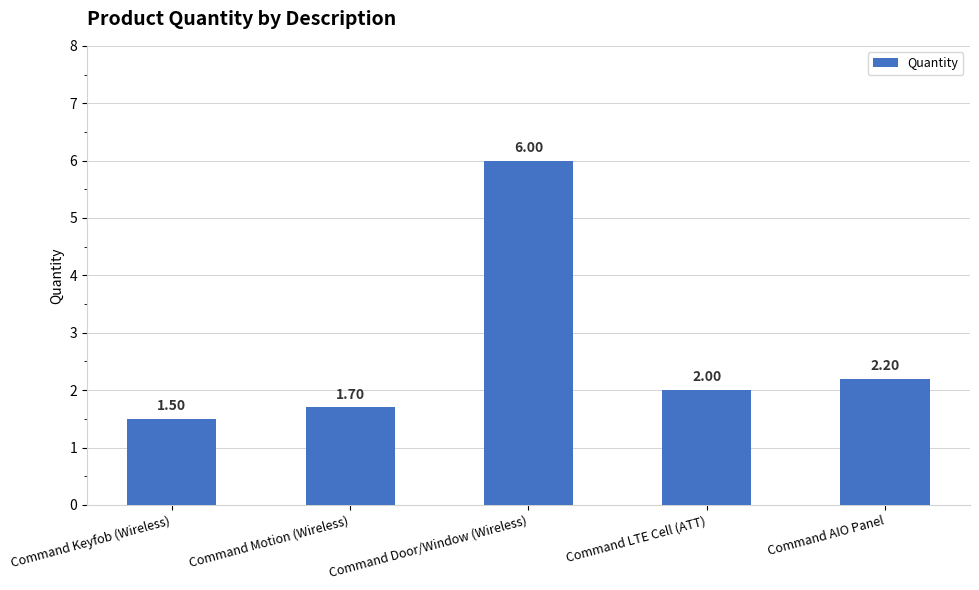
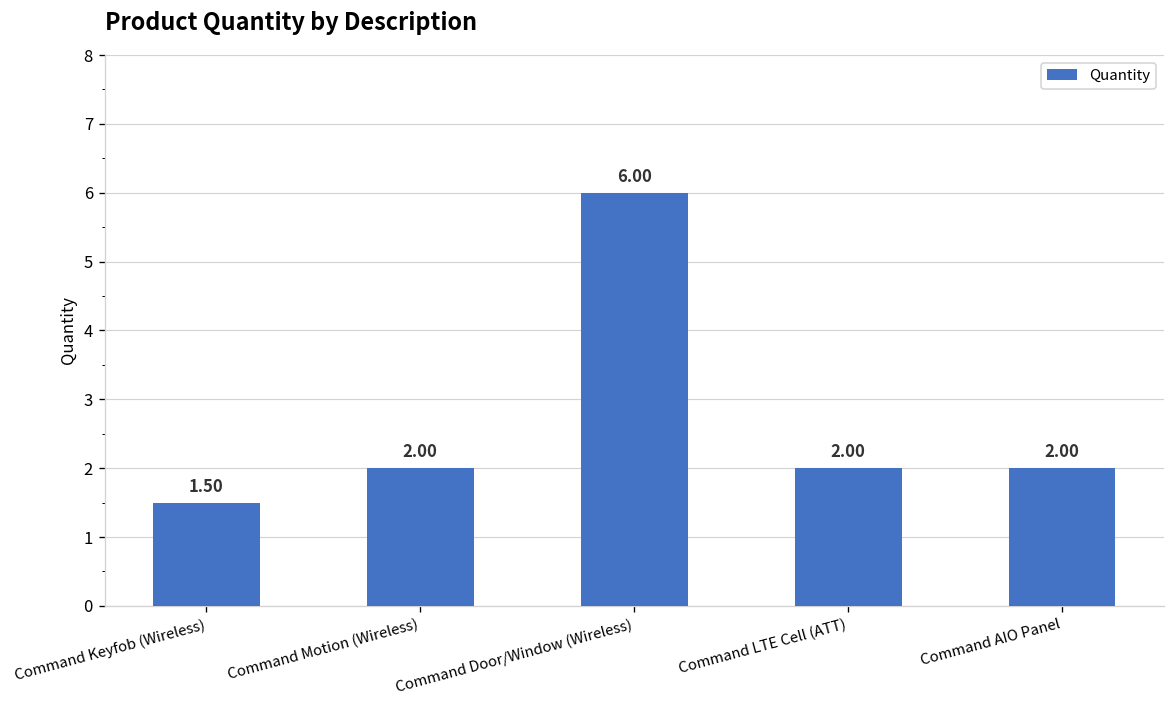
  {
    "Command Keyfob (Wireless)": 1.50,
-   "Command Motion (Wireless)": 1.70,
+   "Command Motion (Wireless)": 2.00,
    "Command Door/Window (Wireless)": 6.00,
    "Command LTE Cell (ATT)": 2.00,
-   "Command AIO Panel": 2.20
+   "Command AIO Panel": 2.00
  }
